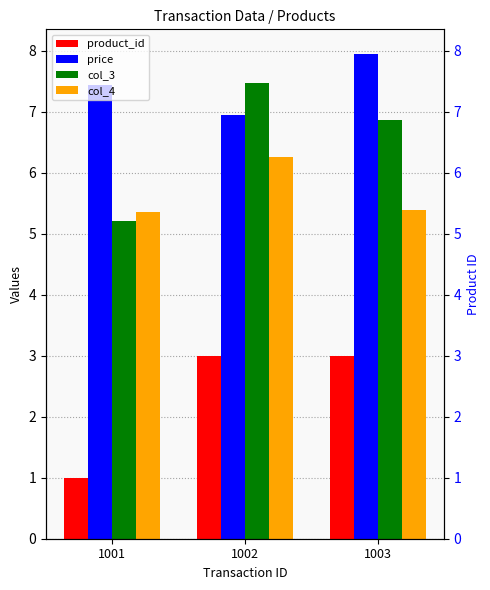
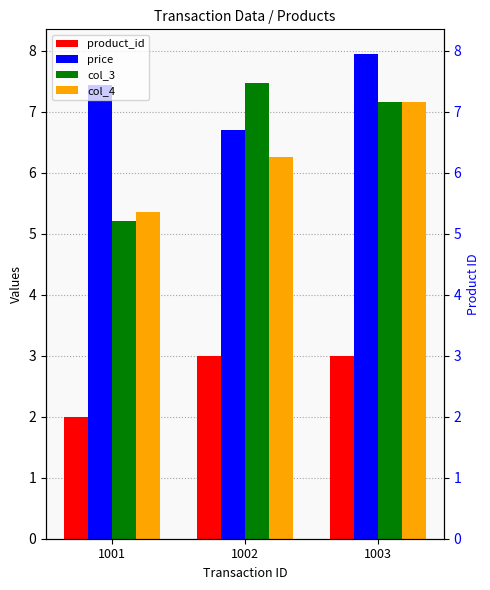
  {
    "product_id": {
-     "1001": 1,
+     "1001": 2,
      "1002": 3,
      "1003": 3
    },
    "price": {
-     "1002": 7.0,
+     "1002": 6.7,
      "1003": 8.0
    },
    "col_3": {
      "1001": 5.2,
      "1002": 7.5,
-     "1003": 6.9
+     "1003": 7.2
    },
    "col_4": {
      "1001": 5.4,
      "1002": 6.3,
-     "1003": 5.4
+     "1003": 7.2
    }
  }
